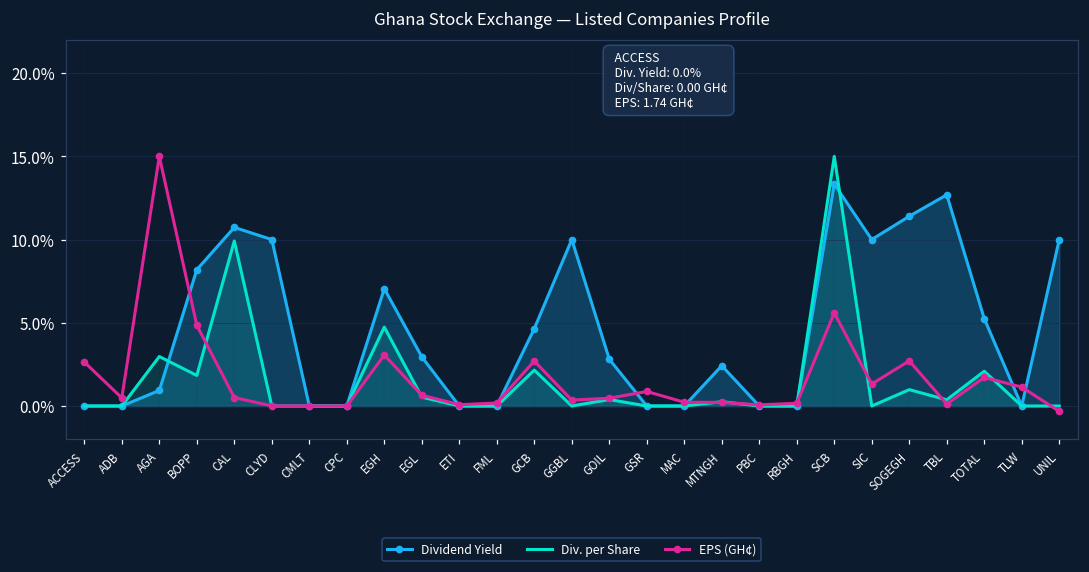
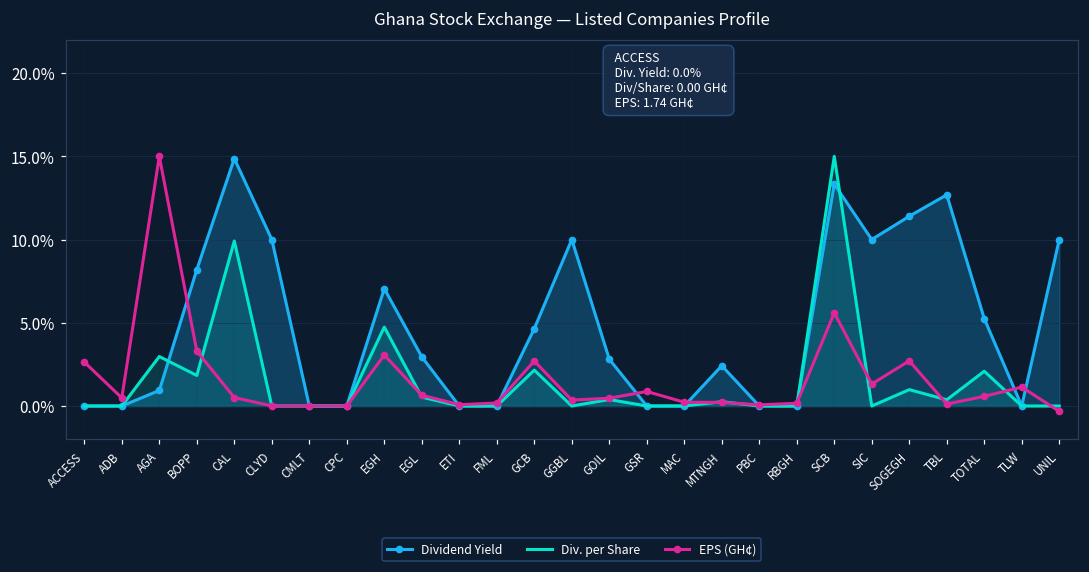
  {
    "Dividend Yield": {
      "AGA": "0.9%",
      "BOPP": "8.2%",
-     "CAL": "10.7%",
+     "CAL": "14.9%",
      "CLYD": "10.0%",
      "EGH": "7.1%",
      "EGL": "3.0%",
      "GCB": "4.6%",
      "GGBL": "10.0%",
      "GOIL": "2.8%",
      "MTNGH": "2.4%",
      "SCB": "13.3%",
      "SIC": "10.0%",
      "SOGEGH": "11.4%",
      "TBL": "12.7%",
      "TOTAL": "5.2%",
      "UNIL": "10.0%"
    },
    "Div. per Share": {
      "AGA": "3.0%",
      "BOPP": "1.8%",
      "CAL": "9.9%",
      "EGH": "4.7%",
      "GCB": "2.2%",
      "GGBL": "0.0%",
      "SCB": "15.0%",
      "SIC": "0.0%",
      "SOGEGH": "1.0%",
      "TBL": "0.4%",
      "TOTAL": "2.1%",
      "UNIL": "0.0%"
    },
    "EPS (GH¢)": {
      "ACCESS": "2.6%",
      "ADB": "0.5%",
      "AGA": "15.0%",
-     "BOPP": "4.9%",
+     "BOPP": "3.3%",
      "CAL": "0.5%",
      "EGH": "3.1%",
      "FML": "0.2%",
      "GCB": "2.7%",
      "GGBL": "0.4%",
      "GSR": "0.9%",
      "MAC": "0.2%",
      "SCB": "5.6%",
      "SIC": "1.3%",
      "SOGEGH": "2.7%",
      "TBL": "0.1%",
-     "TOTAL": "1.7%",
+     "TOTAL": "0.6%",
      "TLW": "1.1%",
      "UNIL": "-0.3%"
    }
  }
